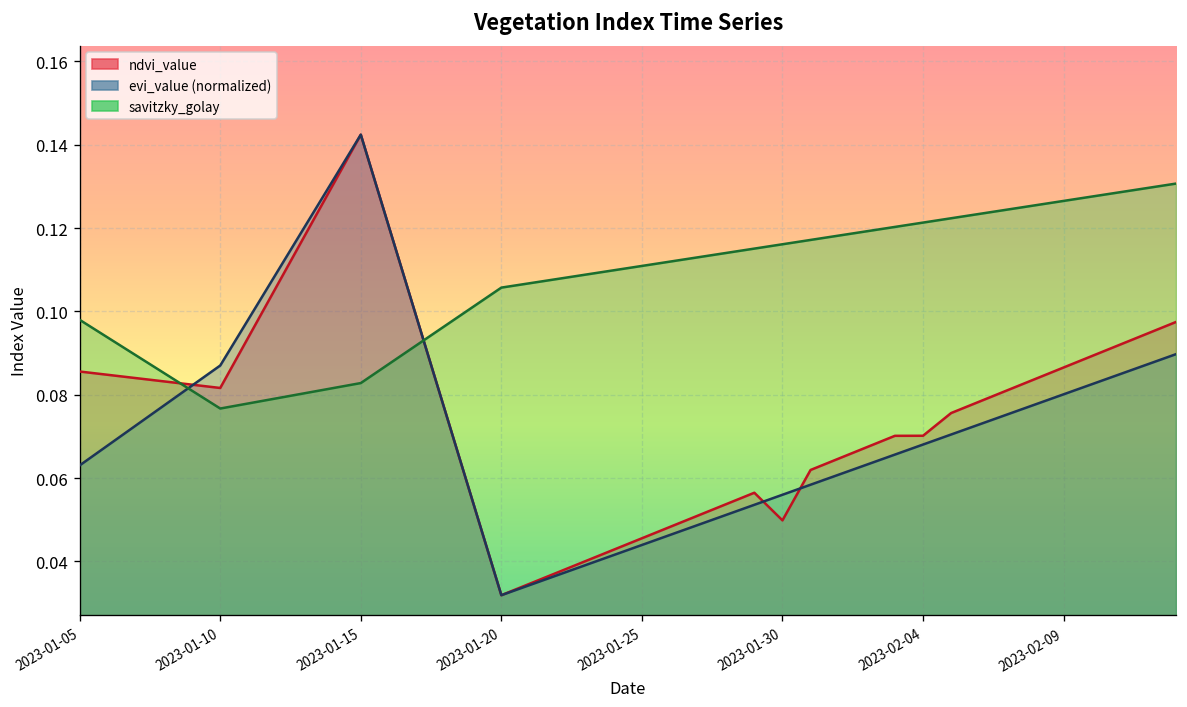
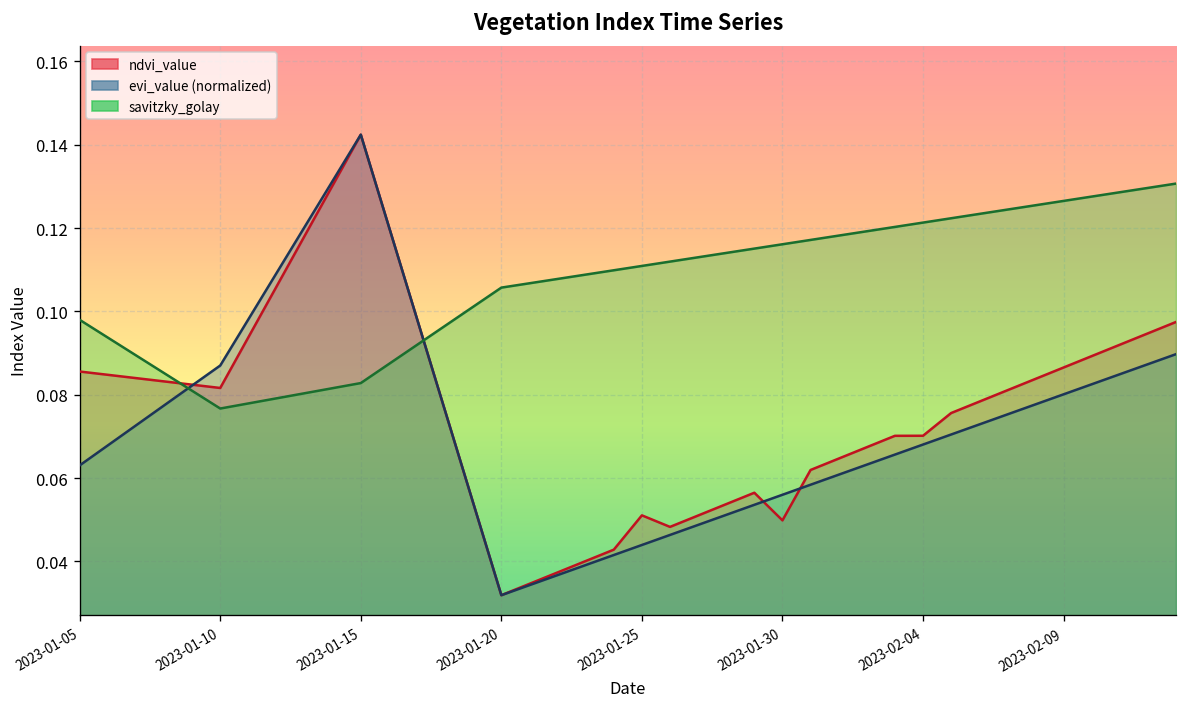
  {
    "ndvi_value": {
      "2023-01-05": 0.086,
      "2023-01-10": 0.082,
-     "2023-01-25": 0.046,
+     "2023-01-25": 0.051,
      "2023-01-30": 0.050,
      "2023-02-04": 0.070,
      "2023-02-09": 0.087
    }
  }
